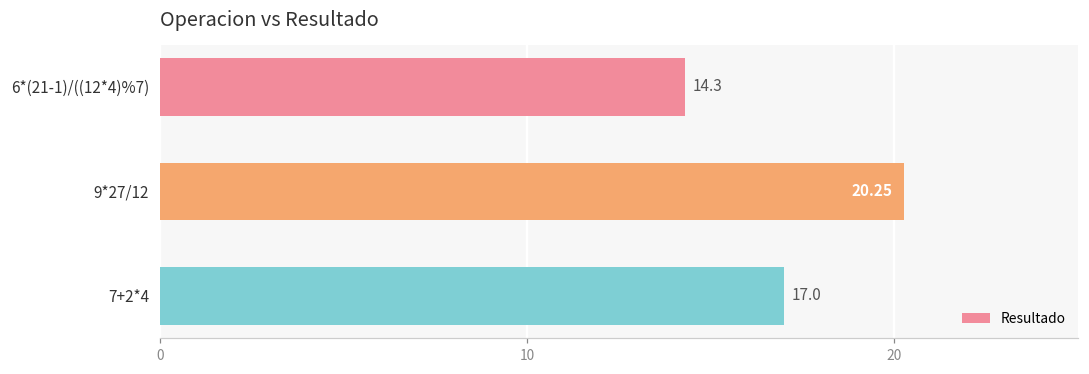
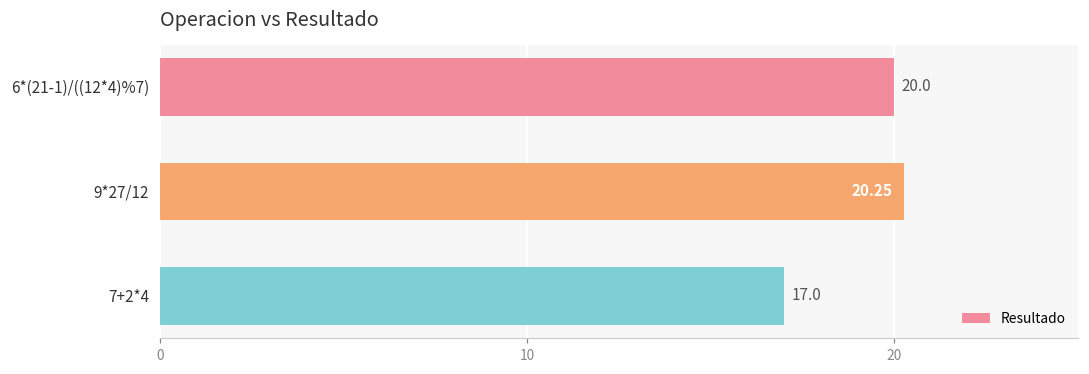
  {
-   "6*(21-1)/((12*4)%7)": 14.3,
+   "6*(21-1)/((12*4)%7)": 20.0,
    "9*27/12": 20.25,
    "7+2*4": 17.0
  }
